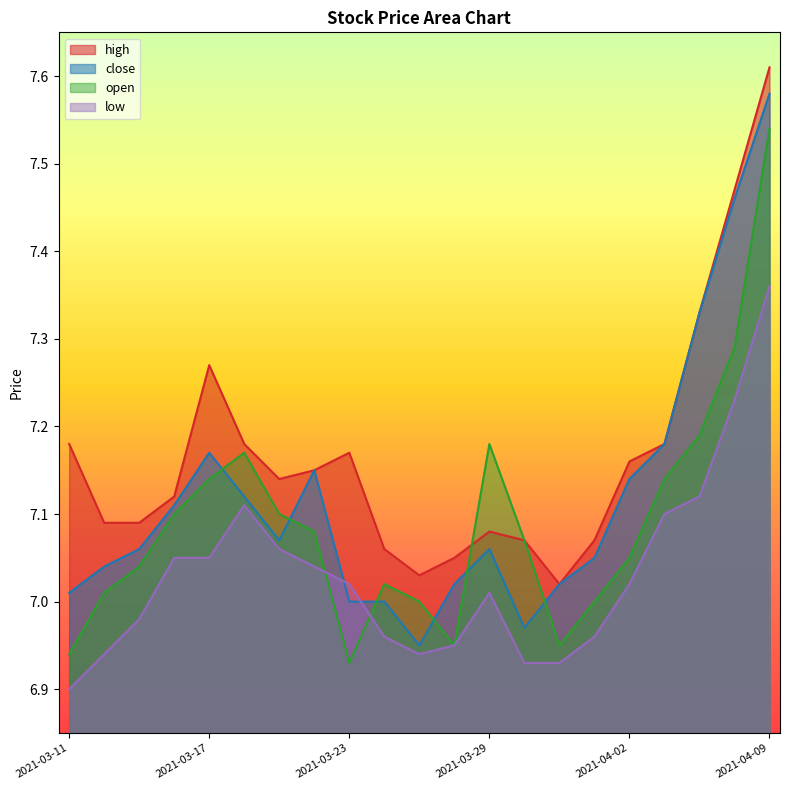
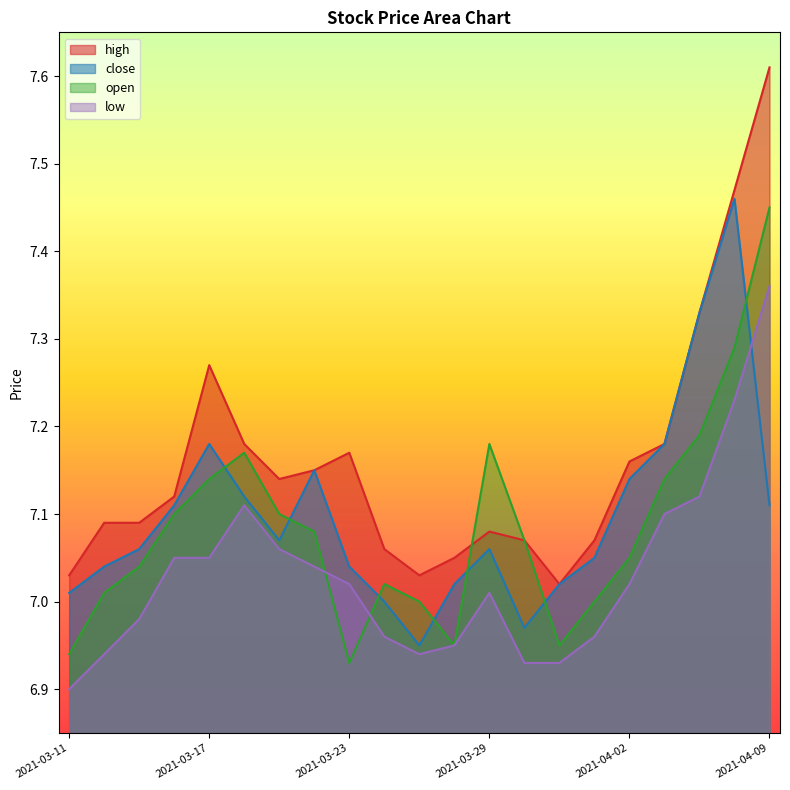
  {
    "high": {
-     "2021-03-11": 7.18,
+     "2021-03-11": 7.03,
      "2021-03-17": 7.27,
      "2021-03-23": 7.17,
      "2021-03-29": 7.08,
      "2021-04-02": 7.16,
      "2021-04-09": 7.61
    },
    "close": {
      "2021-03-11": 7.01,
-     "2021-03-17": 7.17,
-     "2021-03-23": 7.00,
+     "2021-03-17": 7.18,
+     "2021-03-23": 7.04,
      "2021-03-29": 7.06,
      "2021-04-02": 7.14,
-     "2021-04-09": 7.58
+     "2021-04-09": 7.11
    },
    "open": {
      "2021-03-11": 6.94,
      "2021-03-17": 7.14,
      "2021-03-23": 6.93,
      "2021-03-29": 7.18,
      "2021-04-02": 7.05,
-     "2021-04-09": 7.54
+     "2021-04-09": 7.45
    },
    "low": {
      "2021-03-11": 6.90,
      "2021-03-17": 7.05,
      "2021-03-23": 7.02,
      "2021-03-29": 7.01,
      "2021-04-02": 7.02,
      "2021-04-09": 7.36
    }
  }
